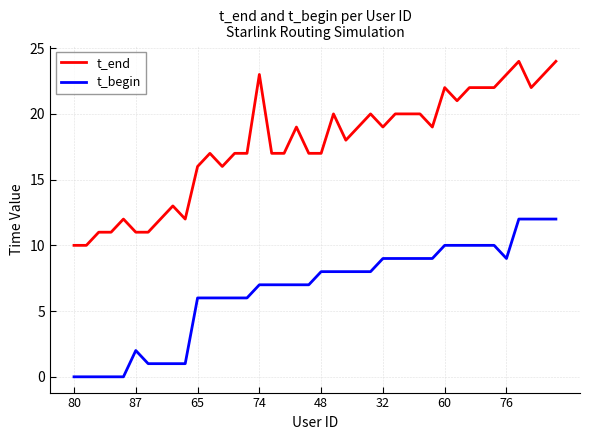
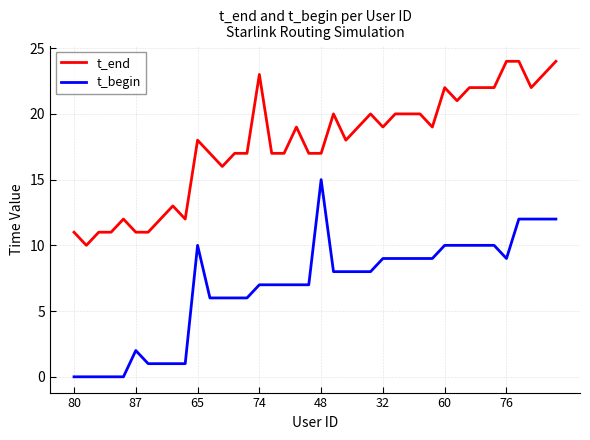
  {
    "t_end": {
-     "80": 10,
+     "80": 11,
      "87": 11,
-     "65": 16,
+     "65": 18,
      "74": 23,
      "48": 17,
      "60": 22,
-     "76": 23
+     "76": 24
    },
    "t_begin": {
      "80": 0,
      "87": 2,
-     "65": 6,
+     "65": 10,
      "74": 7,
-     "48": 8,
+     "48": 15,
      "60": 10,
      "76": 9
    }
  }
